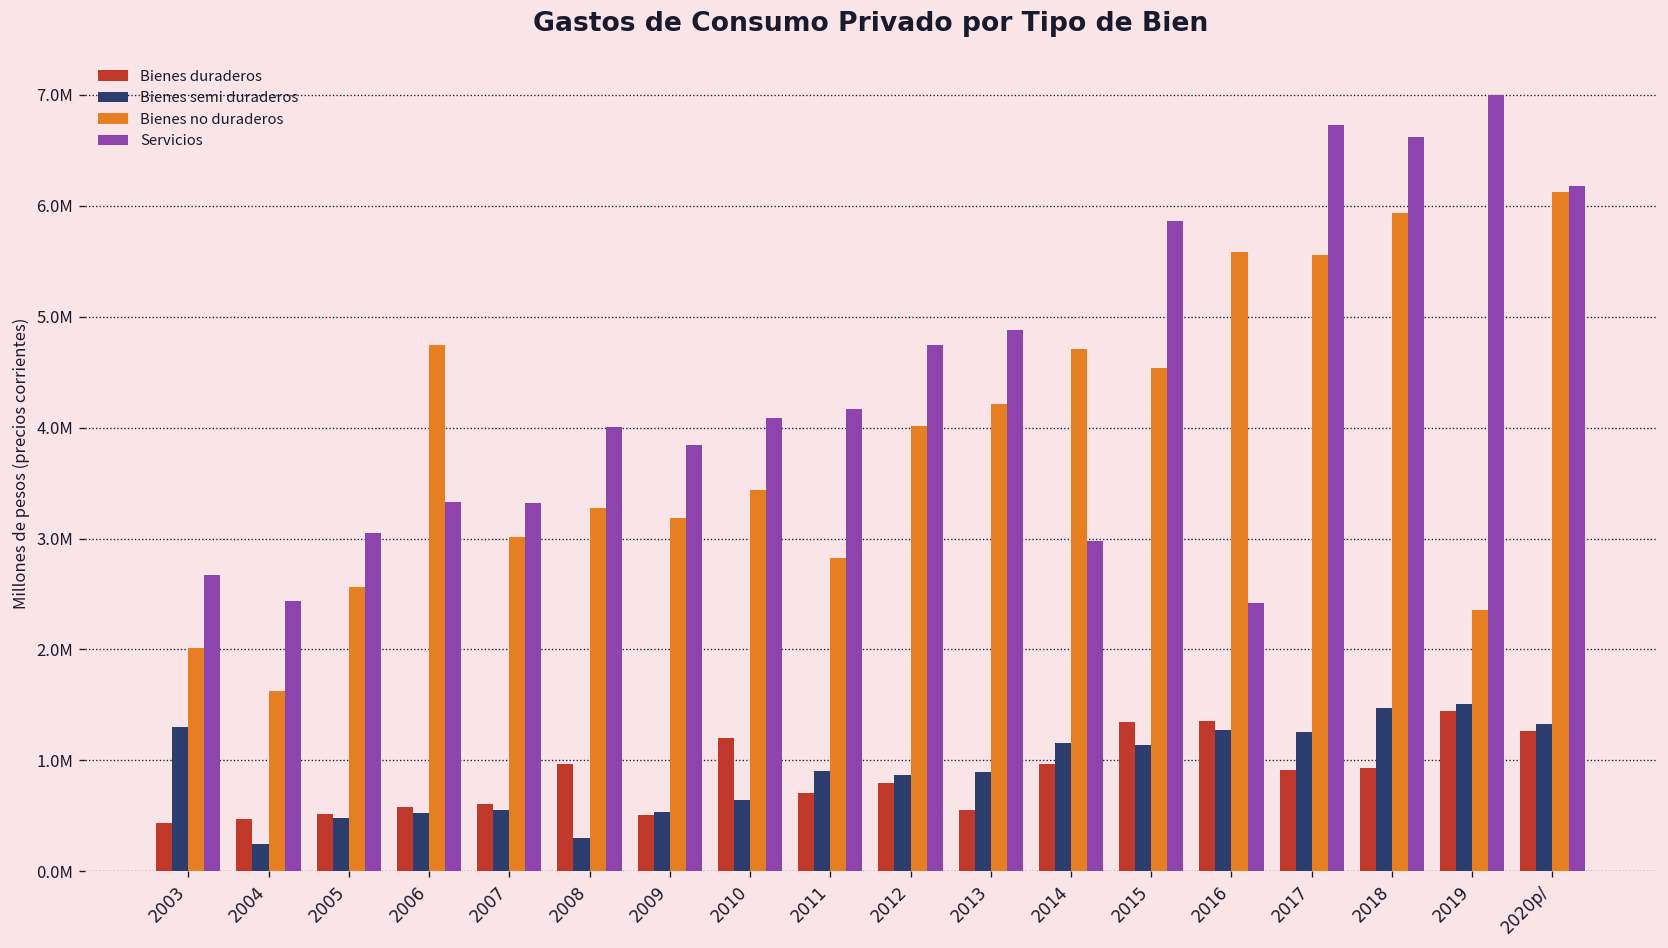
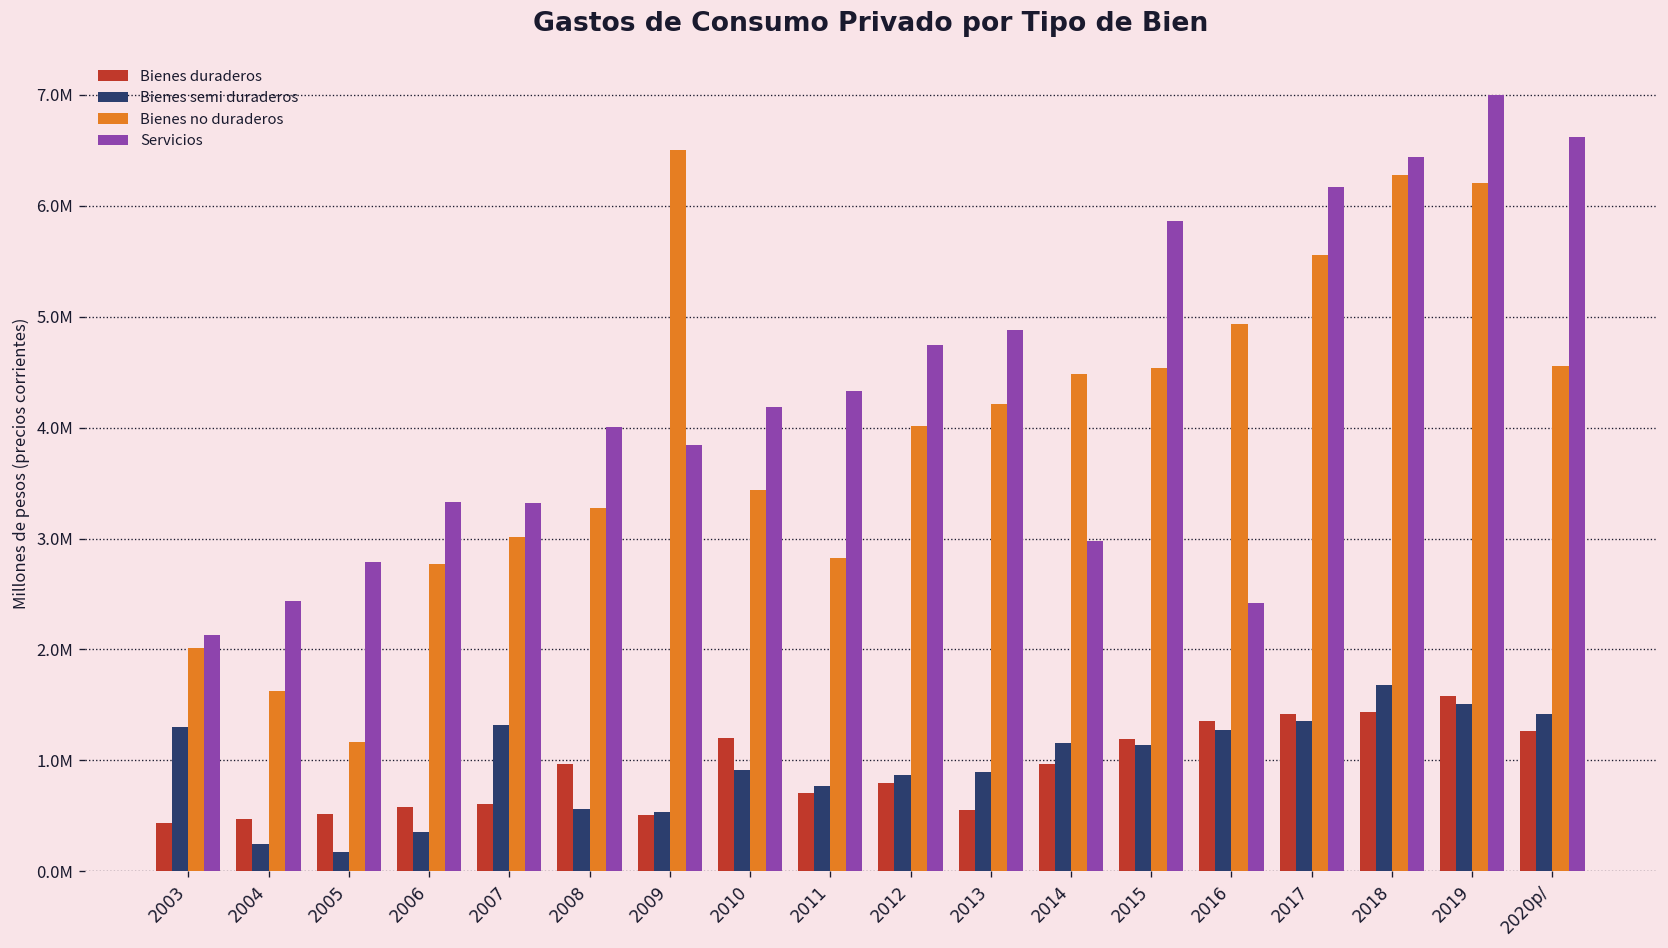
  {
    "Bienes duraderos": {
      "2003": 400000,
      "2004": 500000,
      "2005": 500000,
      "2006": 600000,
      "2007": 600000,
      "2008": 1000000,
      "2009": 500000,
      "2010": 1200000,
      "2011": 700000,
      "2012": 800000,
      "2013": 600000,
      "2014": 1000000,
-     "2015": 1300000,
+     "2015": 1200000,
      "2016": 1400000,
-     "2017": 900000,
-     "2018": 900000,
-     "2019": 1400000,
+     "2017": 1400000,
+     "2018": 1400000,
+     "2019": 1600000,
      "2020p/": 1300000
    },
    "Bienes semi duraderos": {
      "2003": 1300000,
      "2004": 200000,
-     "2005": 500000,
-     "2006": 500000,
-     "2007": 600000,
-     "2008": 300000,
+     "2005": 200000,
+     "2006": 400000,
+     "2007": 1300000,
+     "2008": 600000,
      "2009": 500000,
-     "2010": 600000,
-     "2011": 900000,
+     "2010": 900000,
+     "2011": 800000,
      "2012": 900000,
      "2013": 900000,
      "2014": 1200000,
      "2015": 1100000,
      "2016": 1300000,
-     "2017": 1300000,
-     "2018": 1500000,
+     "2017": 1400000,
+     "2018": 1700000,
      "2019": 1500000,
-     "2020p/": 1300000
+     "2020p/": 1400000
    },
    "Bienes no duraderos": {
      "2003": 2000000,
      "2004": 1600000,
-     "2005": 2600000,
-     "2006": 4700000,
+     "2005": 1200000,
+     "2006": 2800000,
      "2007": 3000000,
      "2008": 3300000,
-     "2009": 3200000,
+     "2009": 6500000,
      "2010": 3400000,
      "2011": 2800000,
      "2012": 4000000,
      "2013": 4200000,
-     "2014": 4700000,
+     "2014": 4500000,
      "2015": 4500000,
-     "2016": 5600000,
+     "2016": 4900000,
      "2017": 5600000,
-     "2018": 5900000,
-     "2019": 2400000,
-     "2020p/": 6100000
+     "2018": 6300000,
+     "2019": 6200000,
+     "2020p/": 4600000
    },
    "Servicios": {
-     "2003": 2700000,
+     "2003": 2100000,
      "2004": 2400000,
-     "2005": 3100000,
+     "2005": 2800000,
      "2006": 3300000,
      "2007": 3300000,
      "2008": 4000000,
      "2009": 3800000,
-     "2010": 4100000,
-     "2011": 4200000,
+     "2010": 4200000,
+     "2011": 4300000,
      "2012": 4700000,
      "2013": 4900000,
      "2014": 3000000,
      "2015": 5900000,
      "2016": 2400000,
-     "2017": 6700000,
-     "2018": 6600000,
+     "2017": 6200000,
+     "2018": 6400000,
      "2019": 7000000,
-     "2020p/": 6200000
+     "2020p/": 6600000
    }
  }
